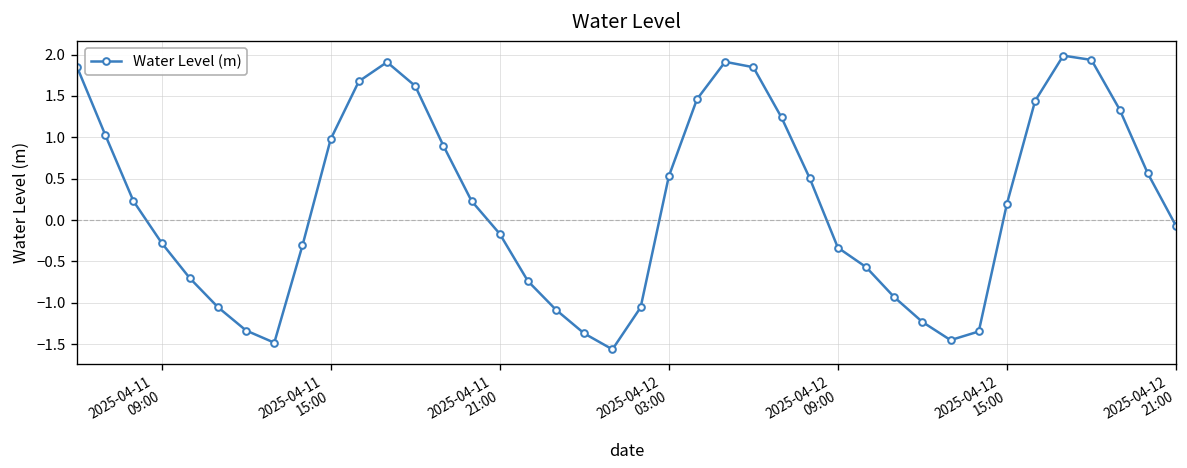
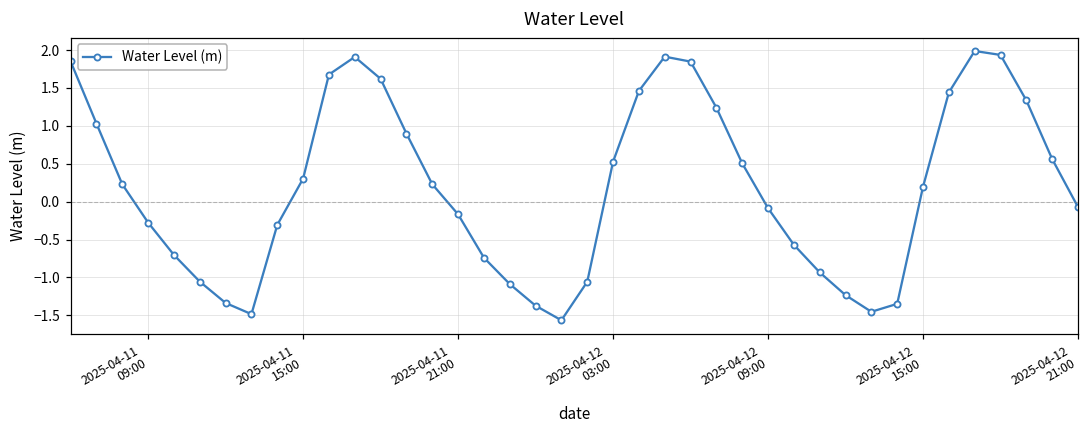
  {
    "2025-04-11 09:00": -0.3,
-   "2025-04-11 15:00": 1.0,
+   "2025-04-11 15:00": 0.3,
    "2025-04-11 21:00": -0.2,
    "2025-04-12 03:00": 0.5,
-   "2025-04-12 09:00": -0.3,
+   "2025-04-12 09:00": -0.1,
    "2025-04-12 15:00": 0.2,
    "2025-04-12 21:00": -0.1
  }
